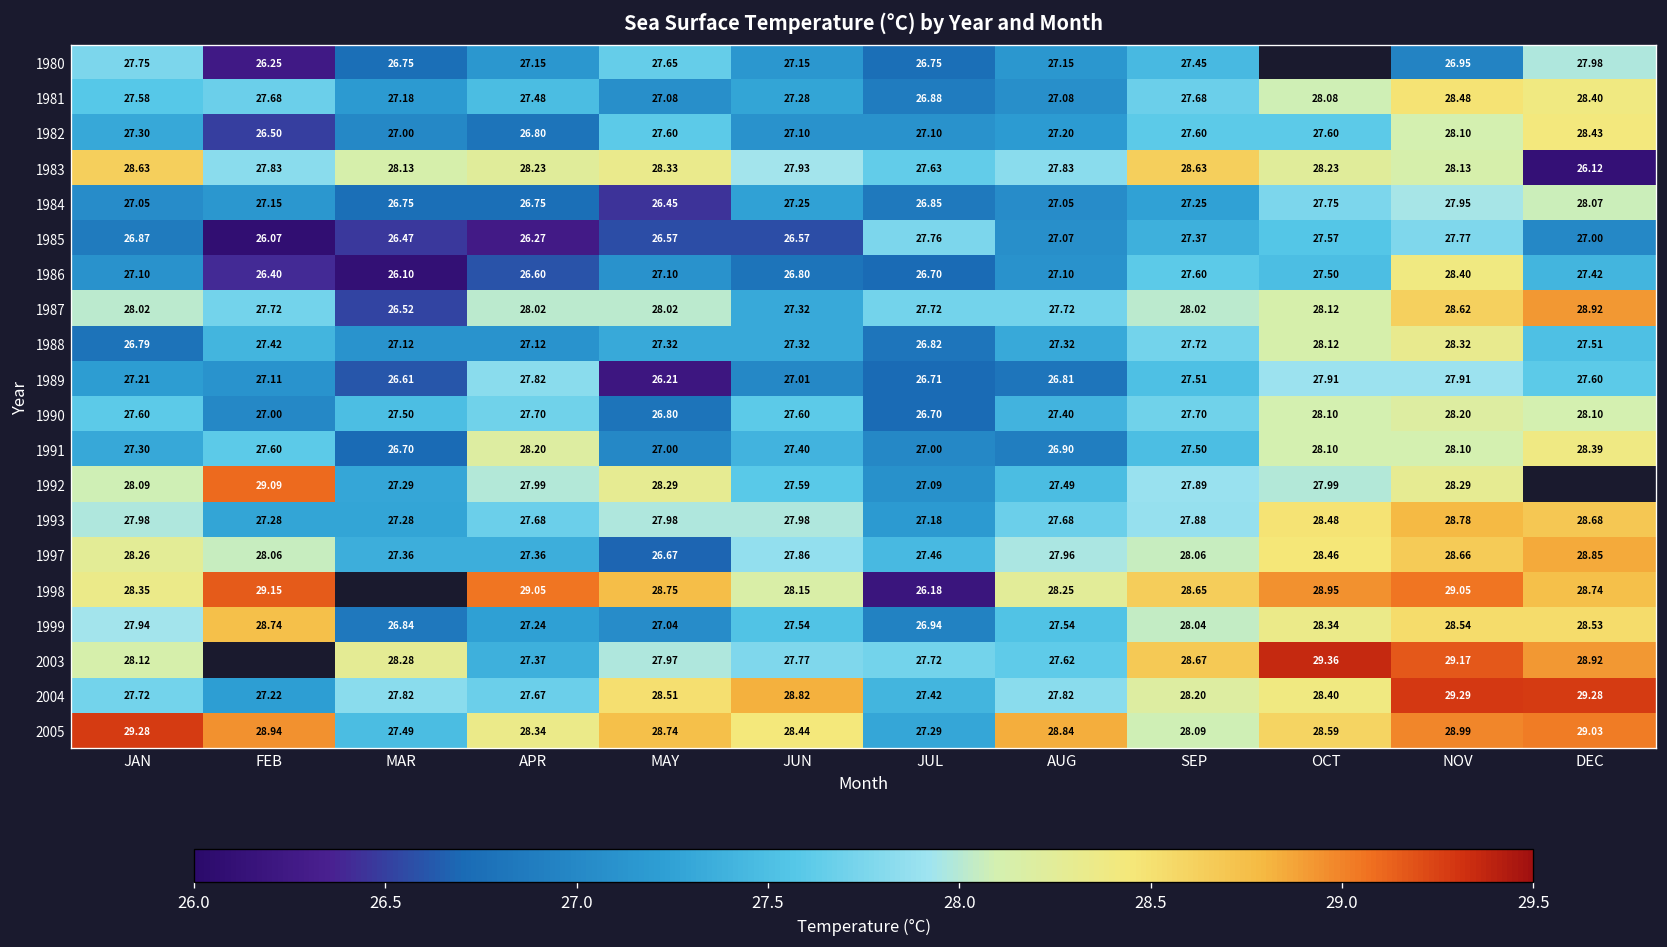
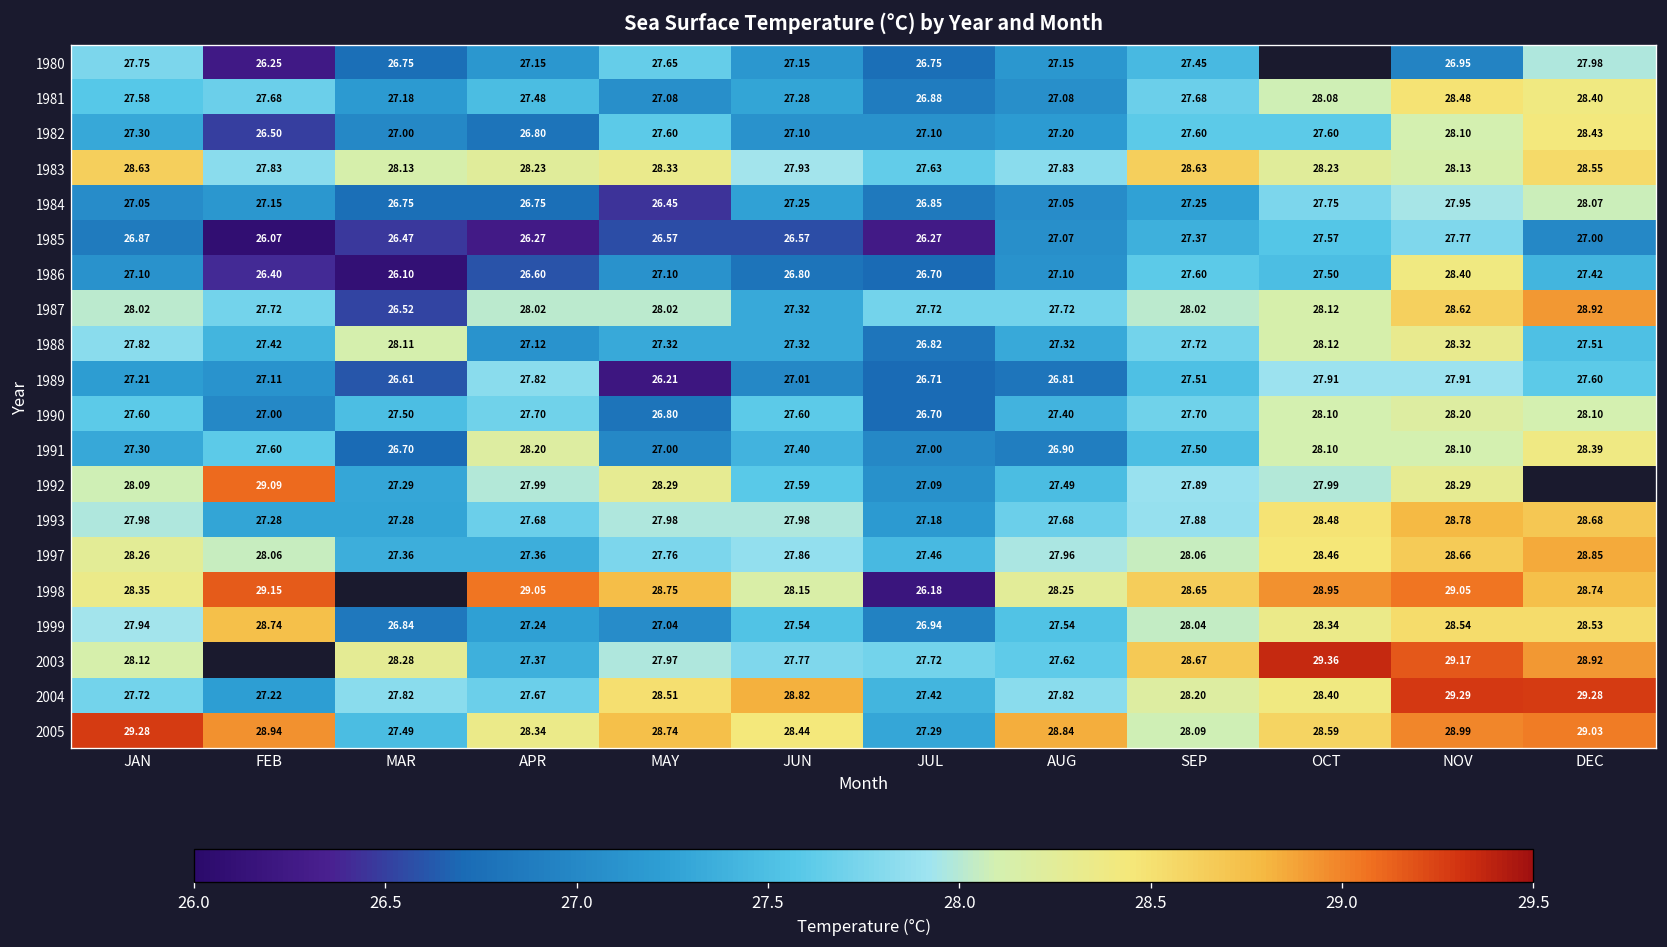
  {
    "1983": {
      "JAN": 28.63,
      "FEB": 27.83,
      "MAR": 28.13,
      "APR": 28.23,
      "MAY": 28.33,
      "JUN": 27.93,
      "JUL": 27.63,
      "AUG": 27.83,
      "SEP": 28.63,
      "OCT": 28.23,
      "NOV": 28.13,
-     "DEC": 26.12
+     "DEC": 28.55
    },
    "1985": {
      "JAN": 26.87,
      "FEB": 26.07,
      "MAR": 26.47,
      "APR": 26.27,
      "MAY": 26.57,
      "JUN": 26.57,
-     "JUL": 27.76,
+     "JUL": 26.27,
      "AUG": 27.07,
      "SEP": 27.37,
      "OCT": 27.57,
      "NOV": 27.77,
      "DEC": 27.00
    },
    "1988": {
-     "JAN": 26.79,
+     "JAN": 27.82,
      "FEB": 27.42,
-     "MAR": 27.12,
+     "MAR": 28.11,
      "APR": 27.12,
      "MAY": 27.32,
      "JUN": 27.32,
      "JUL": 26.82,
      "AUG": 27.32,
      "SEP": 27.72,
      "OCT": 28.12,
      "NOV": 28.32,
      "DEC": 27.51
    },
    "1997": {
      "JAN": 28.26,
      "FEB": 28.06,
      "MAR": 27.36,
      "APR": 27.36,
-     "MAY": 26.67,
+     "MAY": 27.76,
      "JUN": 27.86,
      "JUL": 27.46,
      "AUG": 27.96,
      "SEP": 28.06,
      "OCT": 28.46,
      "NOV": 28.66,
      "DEC": 28.85
    }
  }
